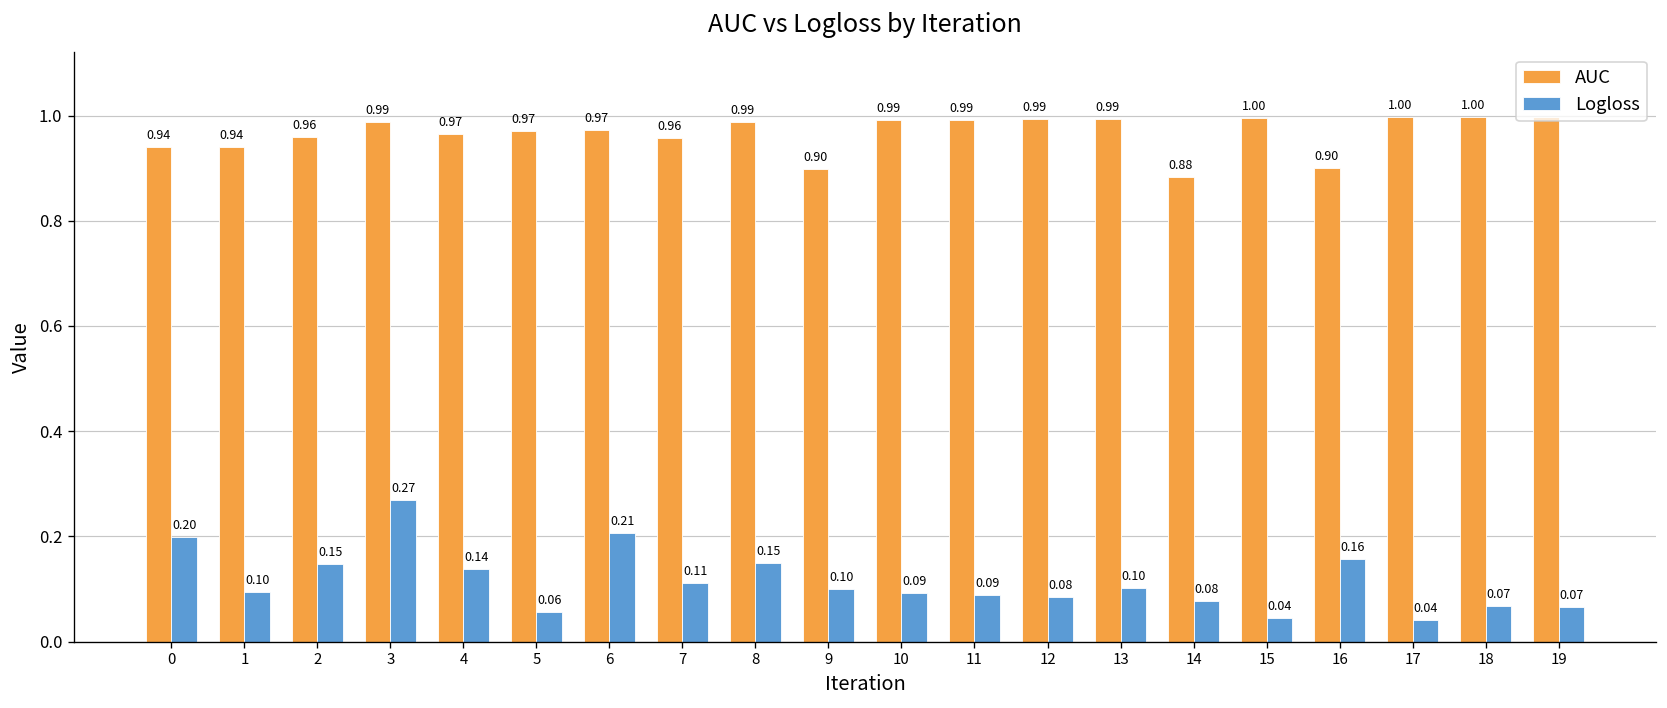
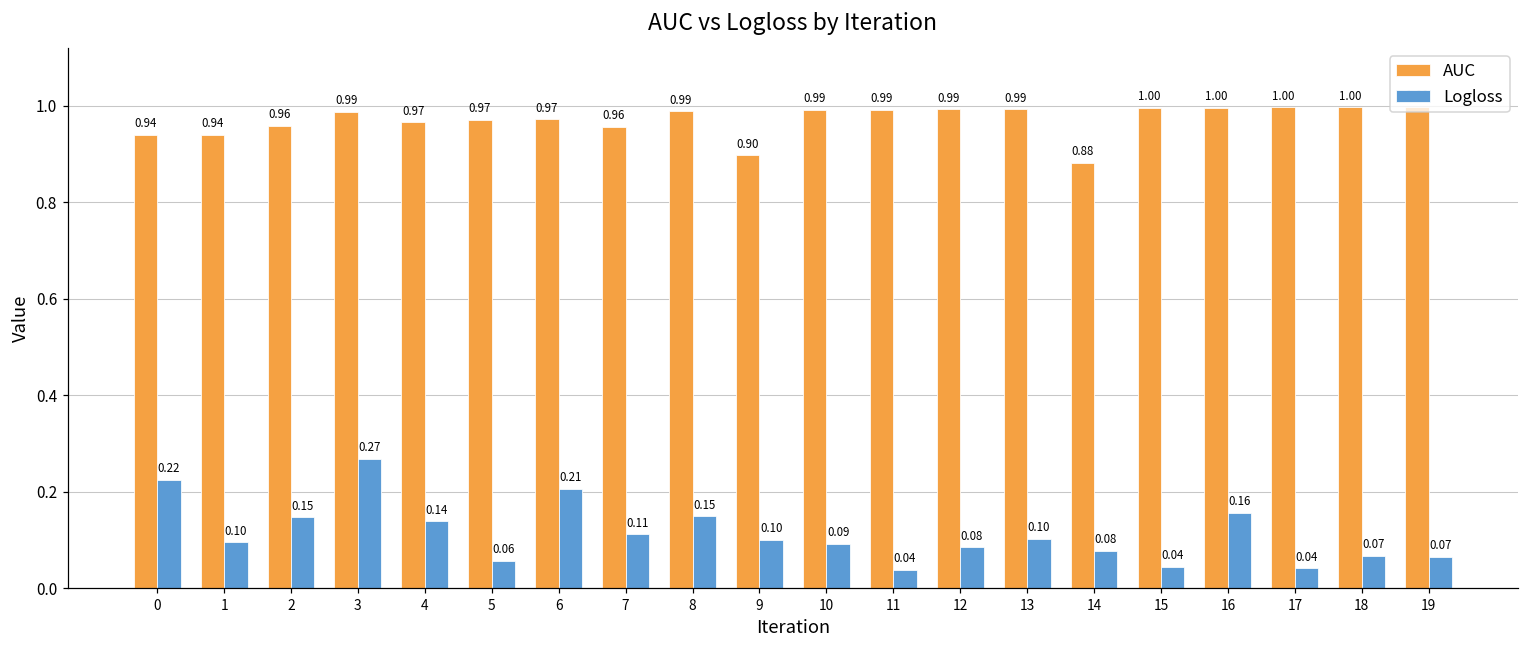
  {
    "AUC": {
      "0": 0.94,
      "1": 0.94,
      "2": 0.96,
      "3": 0.99,
      "4": 0.97,
      "5": 0.97,
      "6": 0.97,
      "7": 0.96,
      "8": 0.99,
      "9": 0.90,
      "10": 0.99,
      "11": 0.99,
      "12": 0.99,
      "13": 0.99,
      "14": 0.88,
      "15": 1.00,
-     "16": 0.90,
+     "16": 1.00,
      "17": 1.00,
      "18": 1.00
    },
    "Logloss": {
-     "0": 0.20,
+     "0": 0.22,
      "1": 0.10,
      "2": 0.15,
      "3": 0.27,
      "4": 0.14,
      "5": 0.06,
      "6": 0.21,
      "7": 0.11,
      "8": 0.15,
      "9": 0.10,
      "10": 0.09,
-     "11": 0.09,
+     "11": 0.04,
      "12": 0.08,
      "13": 0.10,
      "14": 0.08,
      "15": 0.04,
      "16": 0.16,
      "17": 0.04,
      "18": 0.07,
      "19": 0.07
    }
  }
